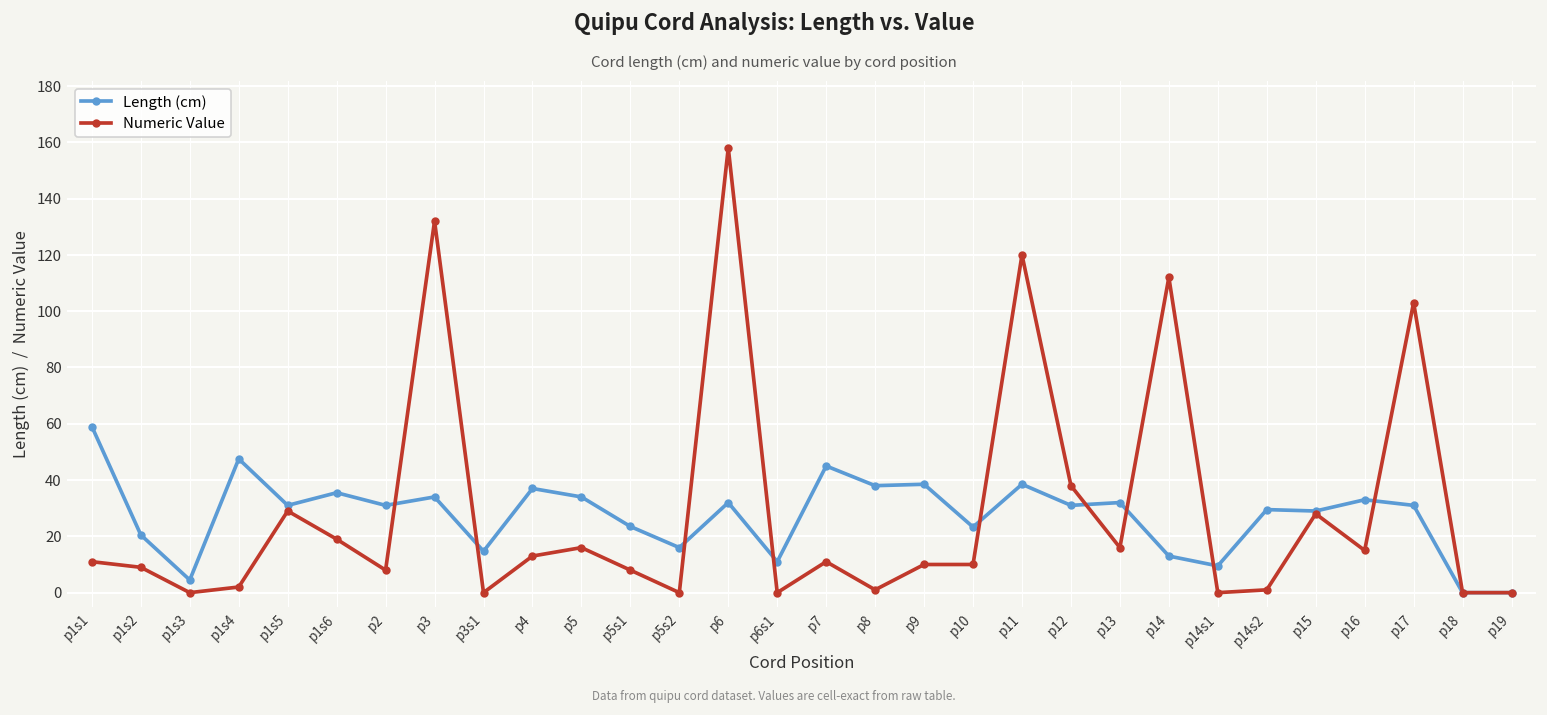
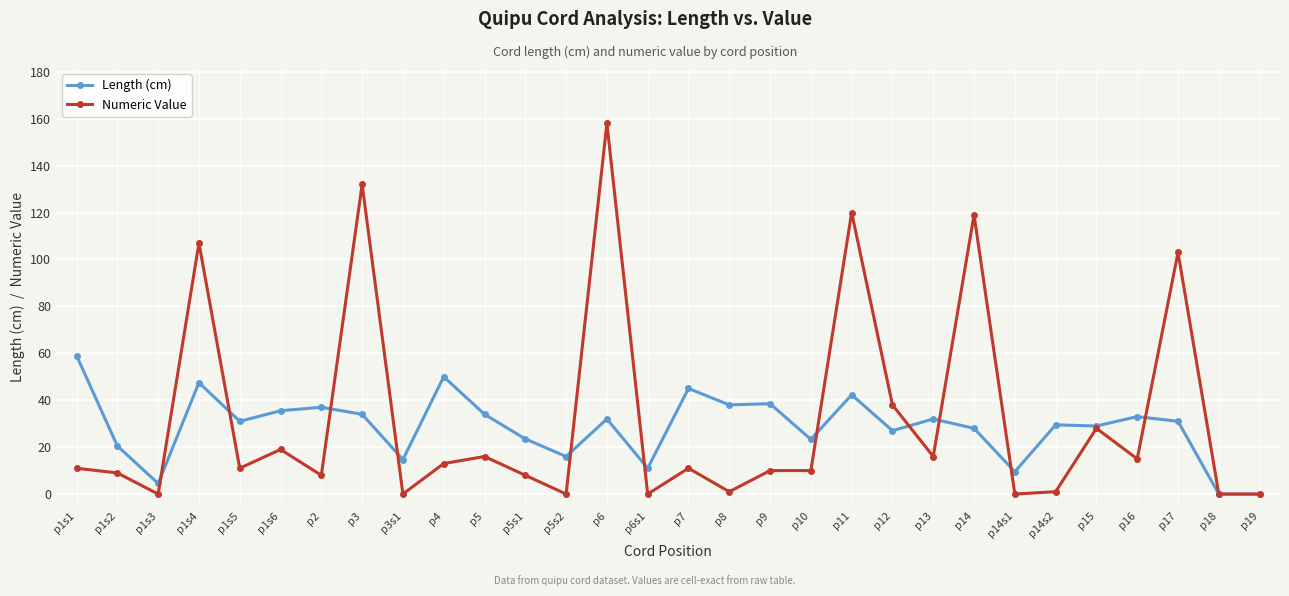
  {
    "Length (cm)": {
      "p1s1": 59,
      "p1s2": 21,
      "p1s3": 5,
      "p1s4": 48,
      "p1s5": 31,
      "p1s6": 36,
-     "p2": 31,
+     "p2": 37,
      "p3": 34,
      "p3s1": 15,
-     "p4": 37,
+     "p4": 50,
      "p5": 34,
      "p5s1": 24,
      "p5s2": 16,
      "p6": 32,
      "p6s1": 11,
      "p7": 45,
      "p8": 38,
      "p9": 39,
      "p10": 23,
-     "p11": 39,
-     "p12": 31,
+     "p11": 42,
+     "p12": 27,
      "p13": 32,
-     "p14": 13,
+     "p14": 28,
      "p14s1": 10,
      "p14s2": 30,
      "p16": 33,
      "p17": 31
    },
    "Numeric Value": {
      "p1s1": 11,
      "p1s2": 9,
      "p1s3": 0,
-     "p1s4": 2,
-     "p1s5": 29,
+     "p1s4": 107,
+     "p1s5": 11,
      "p1s6": 19,
      "p2": 8,
      "p3": 132,
      "p3s1": 0,
      "p4": 13,
      "p5": 16,
      "p5s1": 8,
      "p5s2": 0,
      "p6": 158,
      "p6s1": 0,
      "p7": 11,
      "p8": 1,
      "p9": 10,
      "p10": 10,
      "p11": 120,
      "p12": 38,
      "p13": 16,
-     "p14": 112,
+     "p14": 119,
      "p14s1": 0,
      "p14s2": 1,
      "p16": 15,
      "p17": 103
    }
  }
